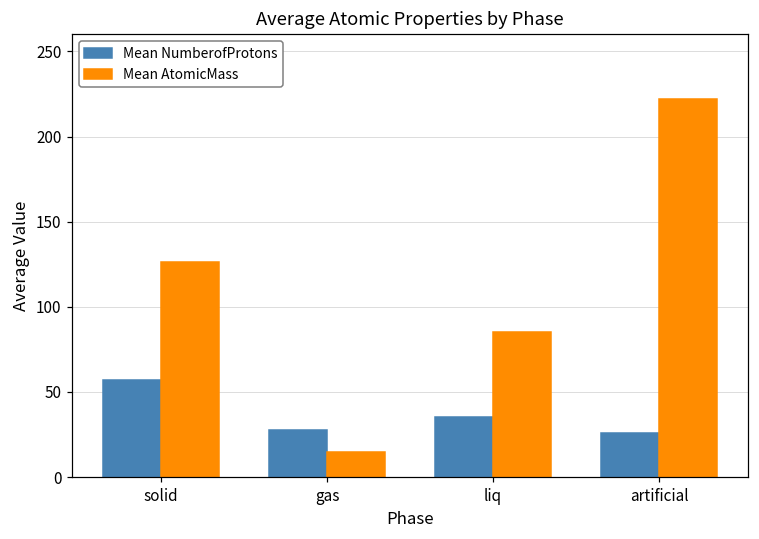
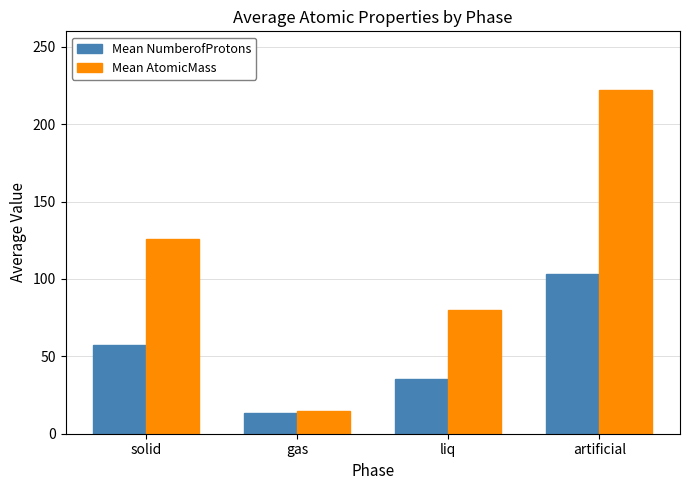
  {
    "Mean NumberofProtons": {
      "solid": 57,
-     "gas": 28,
+     "gas": 13,
      "liq": 36,
-     "artificial": 26
+     "artificial": 103
    },
    "Mean AtomicMass": {
      "solid": 126,
      "gas": 15,
-     "liq": 85,
+     "liq": 80,
      "artificial": 222
    }
  }
